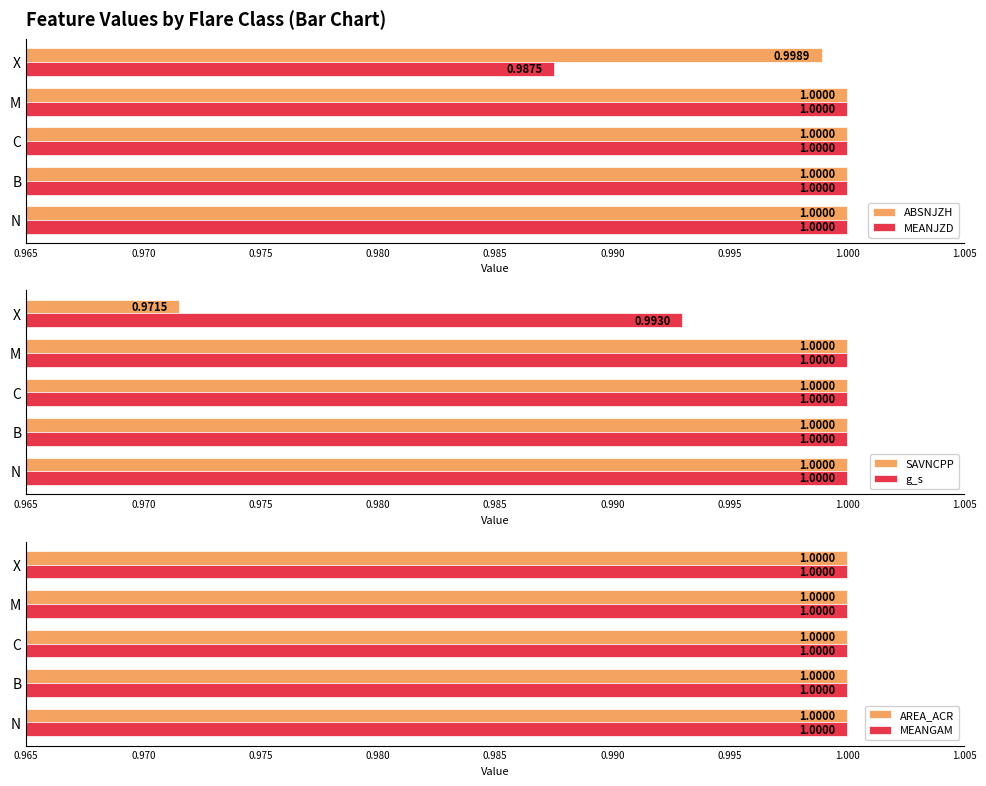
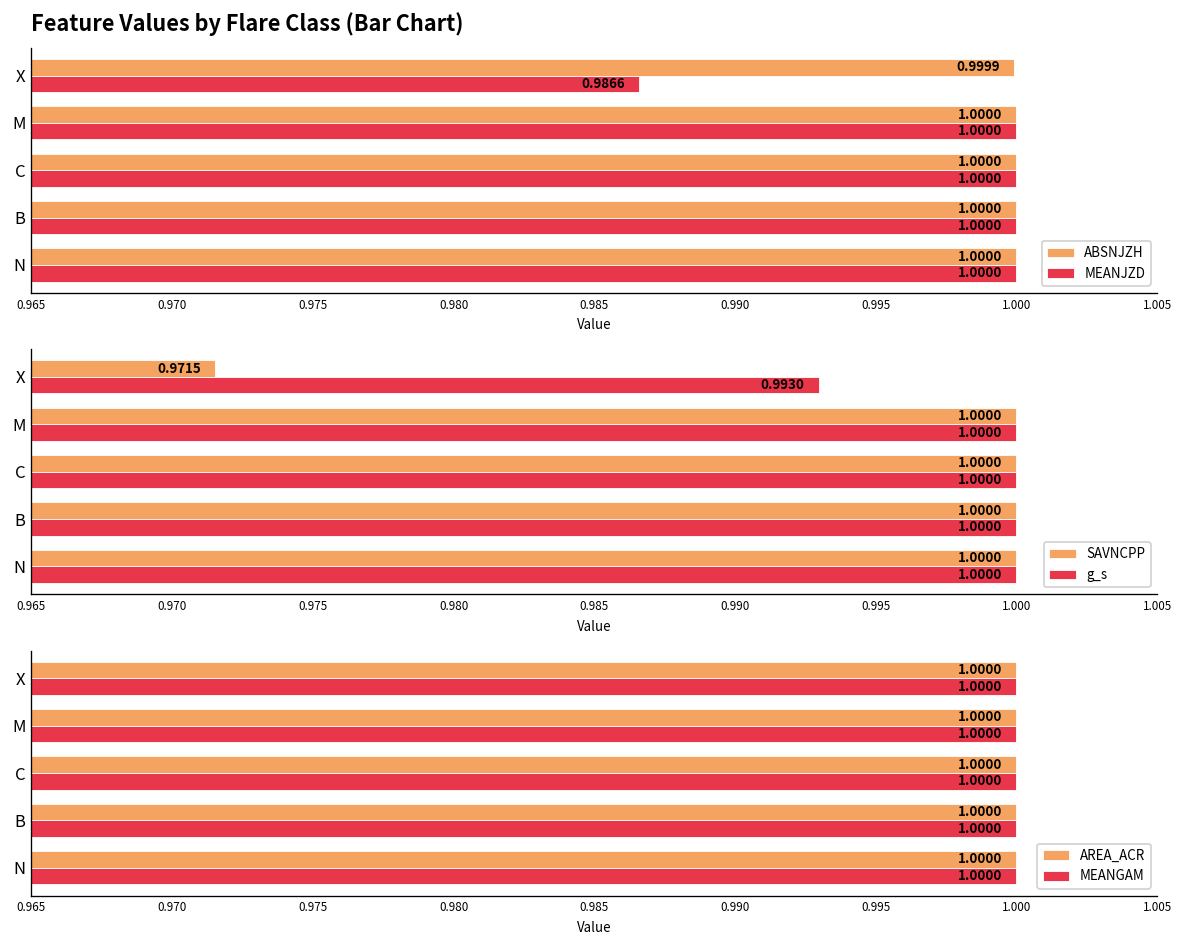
  {
    "Feature Values by Flare Class (Bar Chart)": {
      "ABSNJZH": {
-       "X": 0.9989,
+       "X": 0.9999,
        "M": 1.0000,
        "C": 1.0000,
        "B": 1.0000,
        "N": 1.0000
      },
      "MEANJZD": {
-       "X": 0.9875,
+       "X": 0.9866,
        "M": 1.0000,
        "C": 1.0000,
        "B": 1.0000,
        "N": 1.0000
      }
    }
  }
